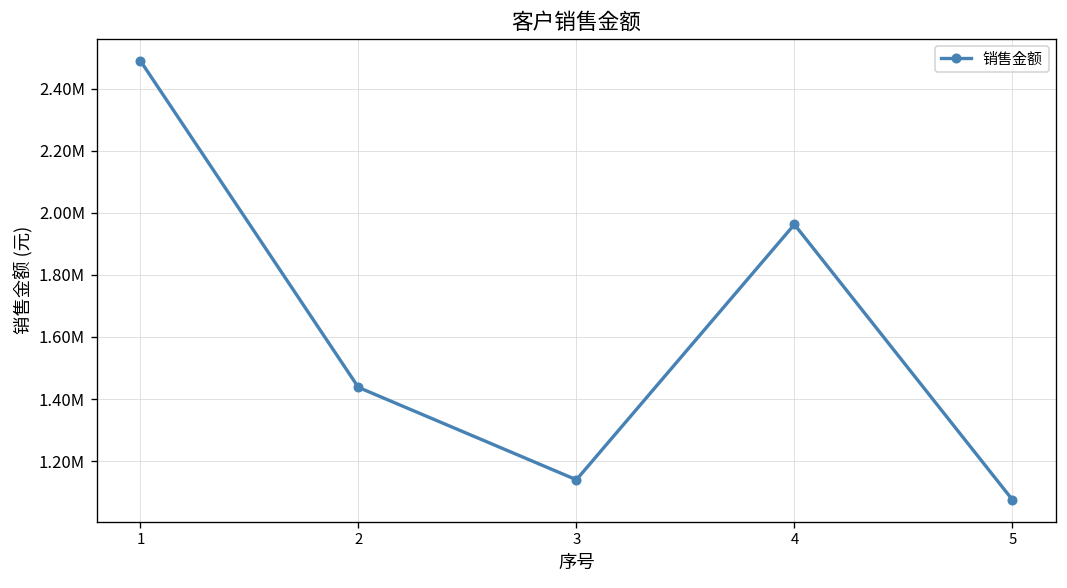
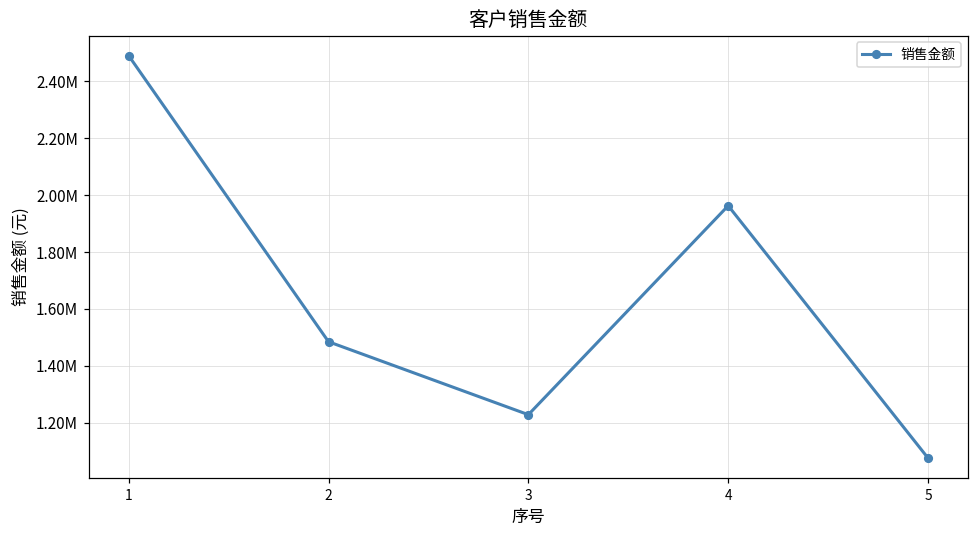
  {
    "1": 2490000,
-   "2": 1440000,
-   "3": 1140000,
+   "2": 1480000,
+   "3": 1230000,
    "4": 1960000,
    "5": 1080000
  }
